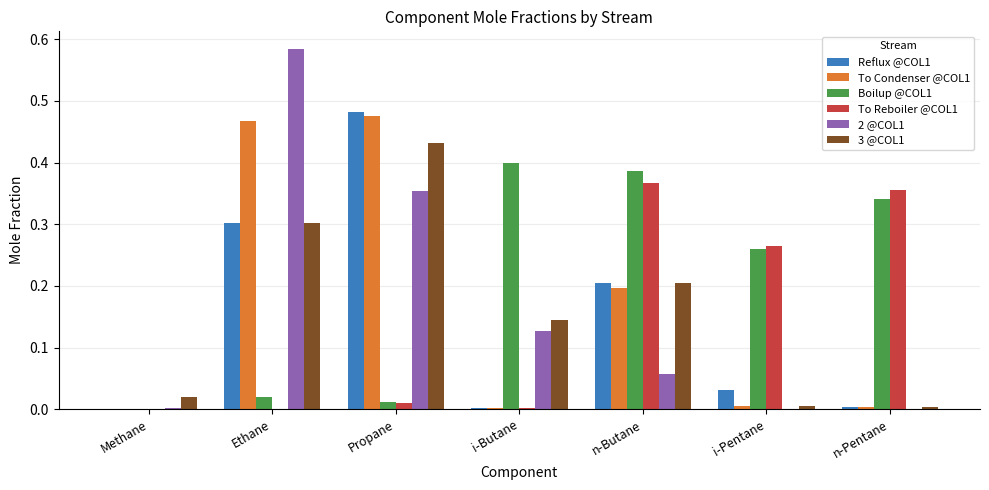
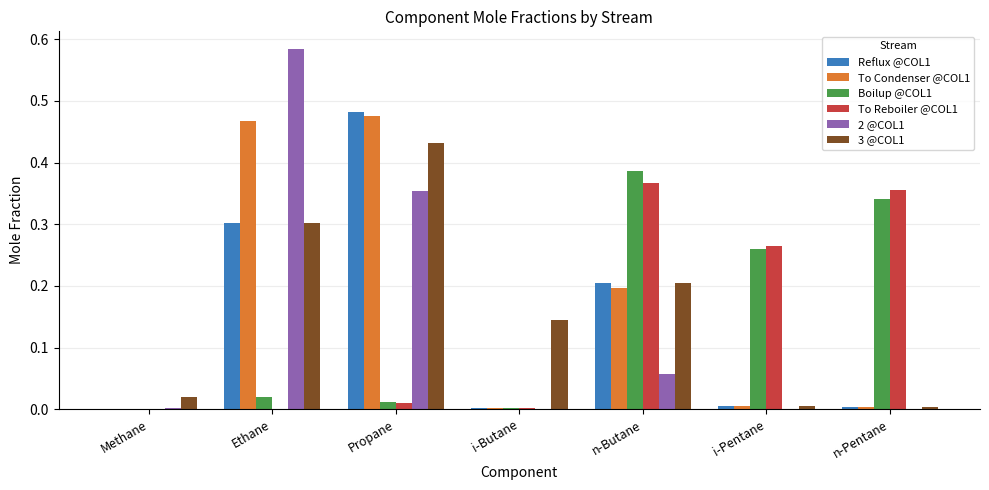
  {
    "Reflux @COL1": {
      "Ethane": 0.30,
      "Propane": 0.48,
      "n-Butane": 0.20,
-     "i-Pentane": 0.03
+     "i-Pentane": 0.01
    },
    "To Condenser @COL1": {
      "Ethane": 0.47,
      "Propane": 0.48,
      "n-Butane": 0.20,
      "i-Pentane": 0.00
    },
    "Boilup @COL1": {
      "Ethane": 0.02,
      "Propane": 0.01,
-     "i-Butane": 0.40,
+     "i-Butane": 0.00,
      "n-Butane": 0.39,
      "i-Pentane": 0.26,
      "n-Pentane": 0.34
    },
    "To Reboiler @COL1": {
      "Propane": 0.01,
      "n-Butane": 0.37,
      "i-Pentane": 0.27,
      "n-Pentane": 0.36
    },
    "2 @COL1": {
      "Ethane": 0.58,
      "Propane": 0.35,
-     "i-Butane": 0.13,
+     "i-Butane": 0.00,
      "n-Butane": 0.06
    },
    "3 @COL1": {
      "Methane": 0.02,
      "Ethane": 0.30,
      "Propane": 0.43,
      "i-Butane": 0.14,
      "n-Butane": 0.20,
      "i-Pentane": 0.01
    }
  }
